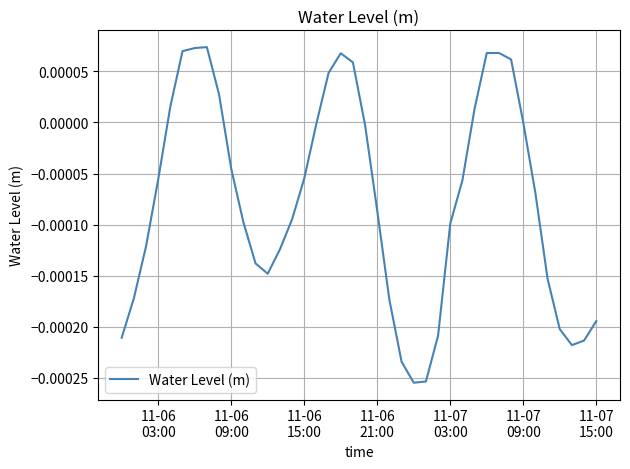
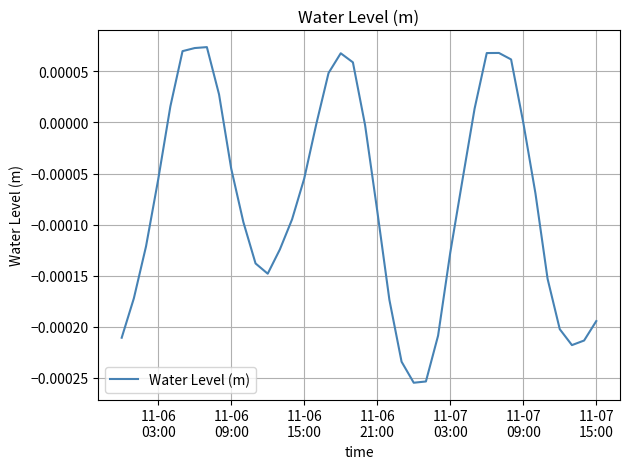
  {
    "11-06 03:00": -0.000056,
    "11-06 09:00": -0.000045,
    "11-06 15:00": -0.000055,
    "11-06 21:00": -0.000086,
-   "11-07 03:00": -0.000099,
+   "11-07 03:00": -0.000128,
    "11-07 09:00": 0.000000,
    "11-07 15:00": -0.000194
  }
